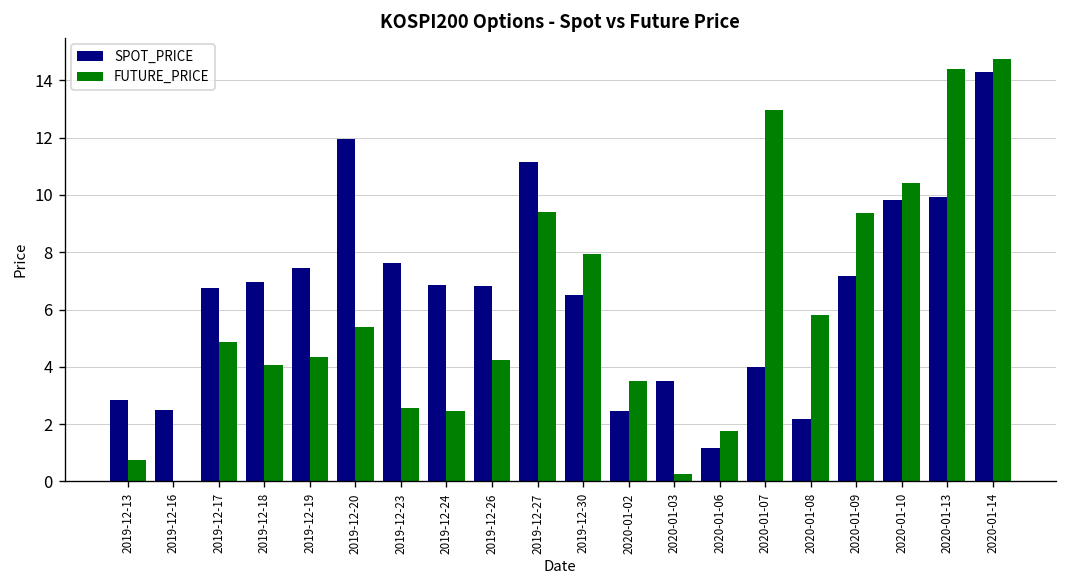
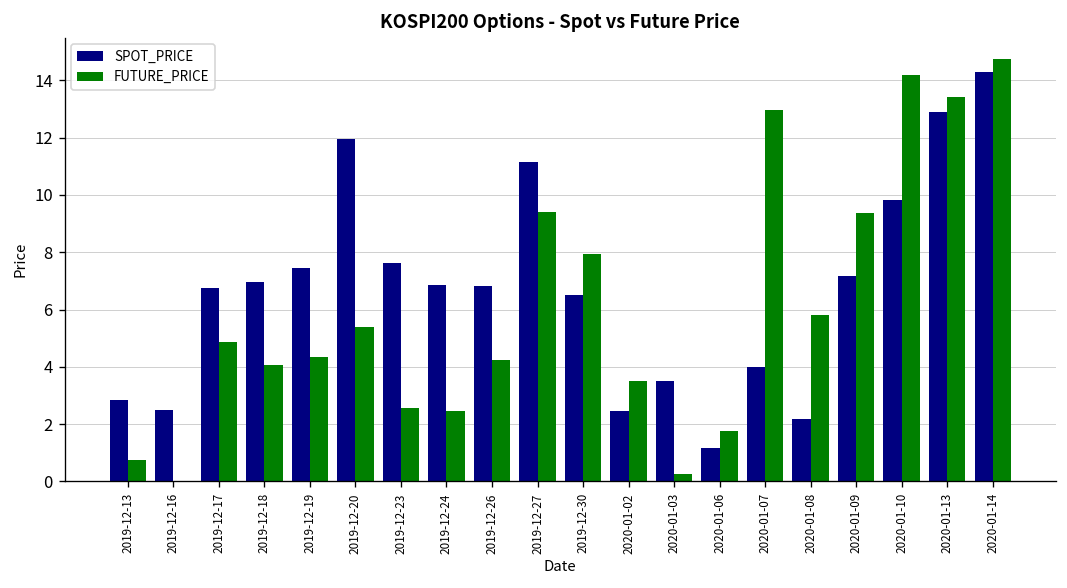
  {
    "SPOT_PRICE": {
      "2019-12-13": 2.9,
      "2019-12-16": 2.5,
      "2019-12-17": 6.8,
      "2019-12-18": 7.0,
      "2019-12-19": 7.5,
      "2019-12-20": 11.9,
      "2019-12-23": 7.6,
      "2019-12-24": 6.9,
      "2019-12-26": 6.8,
      "2019-12-27": 11.1,
      "2019-12-30": 6.5,
      "2020-01-02": 2.5,
      "2020-01-03": 3.5,
      "2020-01-06": 1.2,
      "2020-01-07": 4.0,
      "2020-01-08": 2.2,
      "2020-01-09": 7.2,
      "2020-01-10": 9.8,
-     "2020-01-13": 9.9,
+     "2020-01-13": 12.9,
      "2020-01-14": 14.3
    },
    "FUTURE_PRICE": {
      "2019-12-13": 0.8,
      "2019-12-16": 0.0,
      "2019-12-17": 4.9,
      "2019-12-18": 4.1,
      "2019-12-19": 4.4,
      "2019-12-20": 5.4,
      "2019-12-23": 2.6,
      "2019-12-24": 2.4,
      "2019-12-26": 4.3,
      "2019-12-27": 9.4,
      "2019-12-30": 7.9,
      "2020-01-02": 3.5,
      "2020-01-03": 0.3,
      "2020-01-06": 1.8,
      "2020-01-07": 12.9,
      "2020-01-08": 5.8,
      "2020-01-09": 9.4,
-     "2020-01-10": 10.4,
-     "2020-01-13": 14.4,
+     "2020-01-10": 14.2,
+     "2020-01-13": 13.4,
      "2020-01-14": 14.8
    }
  }
